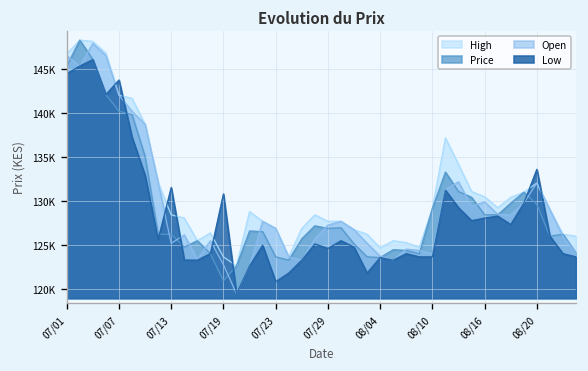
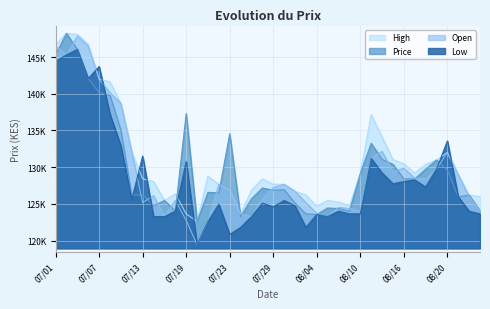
  {
    "Price": {
      "07/01": 145000,
      "07/07": 140000,
      "07/13": 126000,
-     "07/19": 121000,
-     "07/23": 124000,
+     "07/19": 137000,
+     "07/23": 135000,
      "07/29": 127000,
      "08/16": 128000,
      "08/20": 130000
    },
    "Low": {
      "07/01": 144000,
      "07/07": 144000,
      "07/13": 132000,
      "07/19": 131000,
      "07/23": 121000,
      "07/29": 125000,
      "08/10": 124000,
      "08/16": 128000,
      "08/20": 134000
    }
  }
